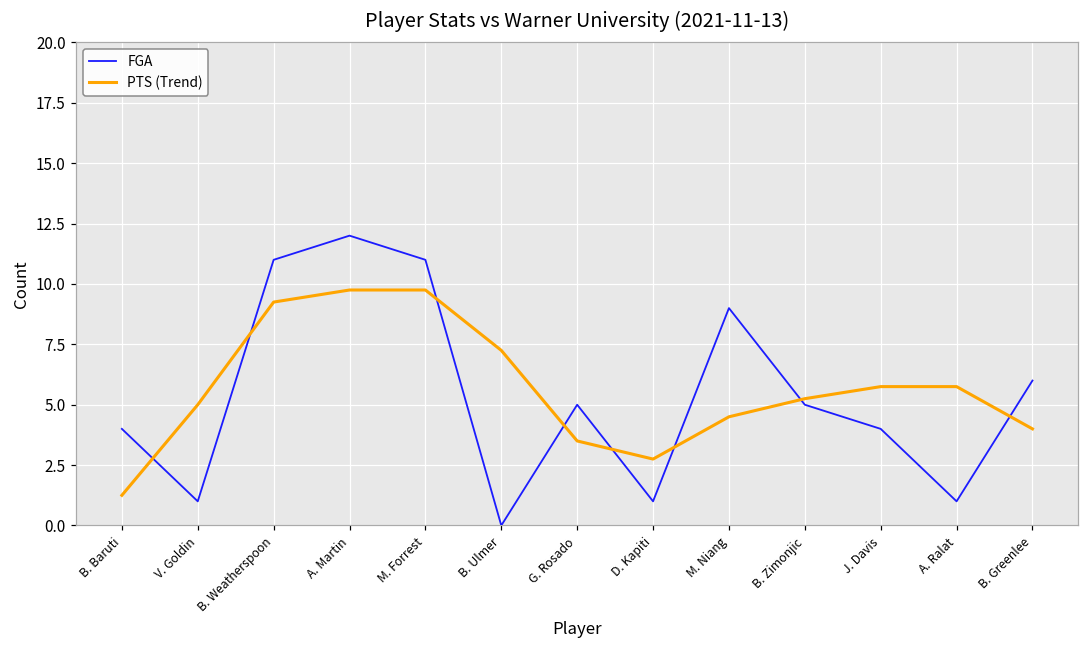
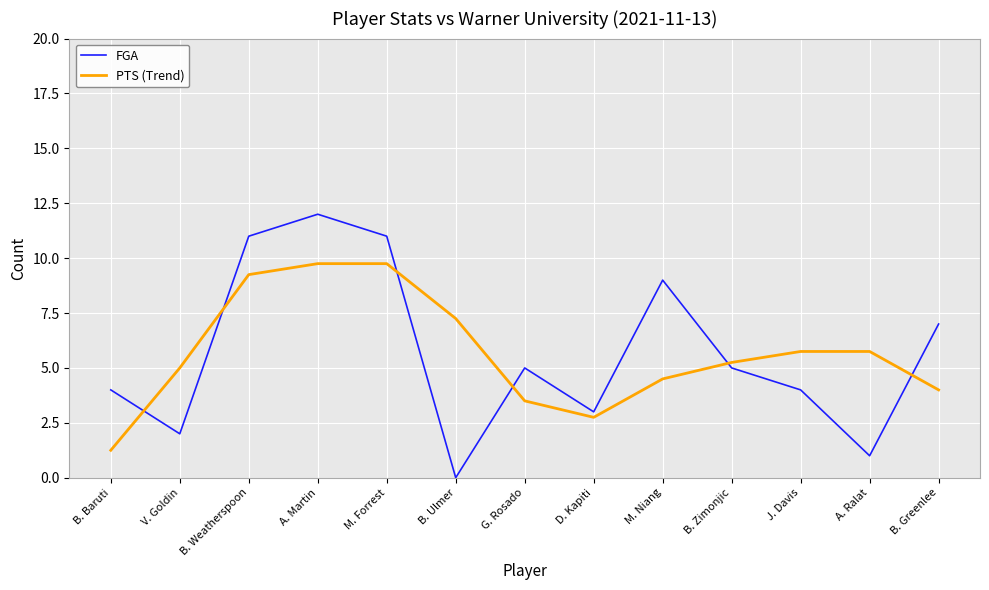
  {
    "FGA": {
      "B. Baruti": 4,
-     "V. Goldin": 1,
+     "V. Goldin": 2,
      "B. Weatherspoon": 11,
      "A. Martin": 12,
      "M. Forrest": 11,
      "B. Ulmer": 0,
      "G. Rosado": 5,
-     "D. Kapiti": 1,
+     "D. Kapiti": 3,
      "M. Niang": 9,
      "B. Zimonjic": 5,
      "J. Davis": 4,
      "A. Ralat": 1,
-     "B. Greenlee": 6
+     "B. Greenlee": 7
    },
    "PTS (Trend)": {
      "B. Baruti": 1.3,
      "V. Goldin": 5,
      "B. Weatherspoon": 9.3,
      "A. Martin": 9.8,
      "M. Forrest": 9.8,
      "B. Ulmer": 7.3,
      "G. Rosado": 3.5,
      "D. Kapiti": 2.8,
      "M. Niang": 4.5,
      "B. Zimonjic": 5.3,
      "J. Davis": 5.8,
      "A. Ralat": 5.8,
      "B. Greenlee": 4
    }
  }
